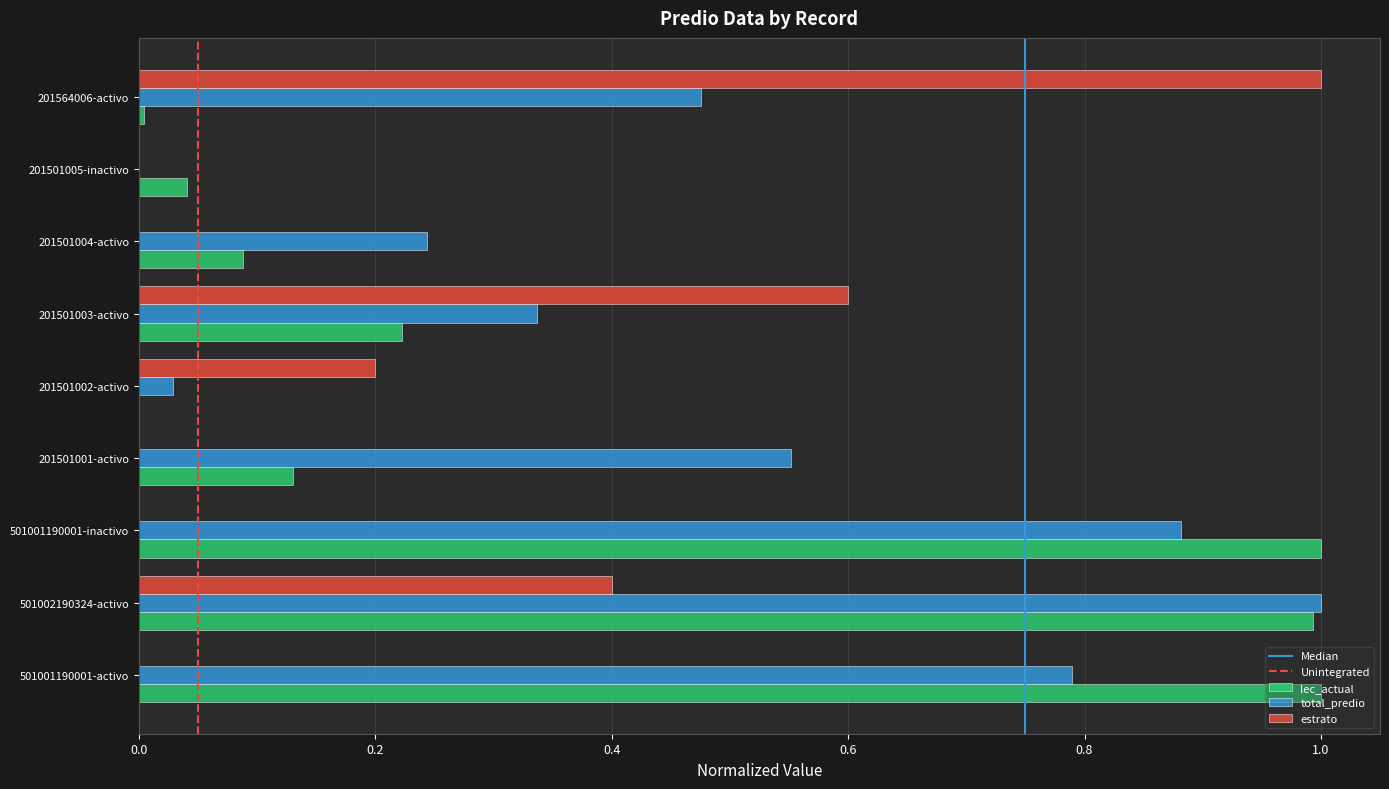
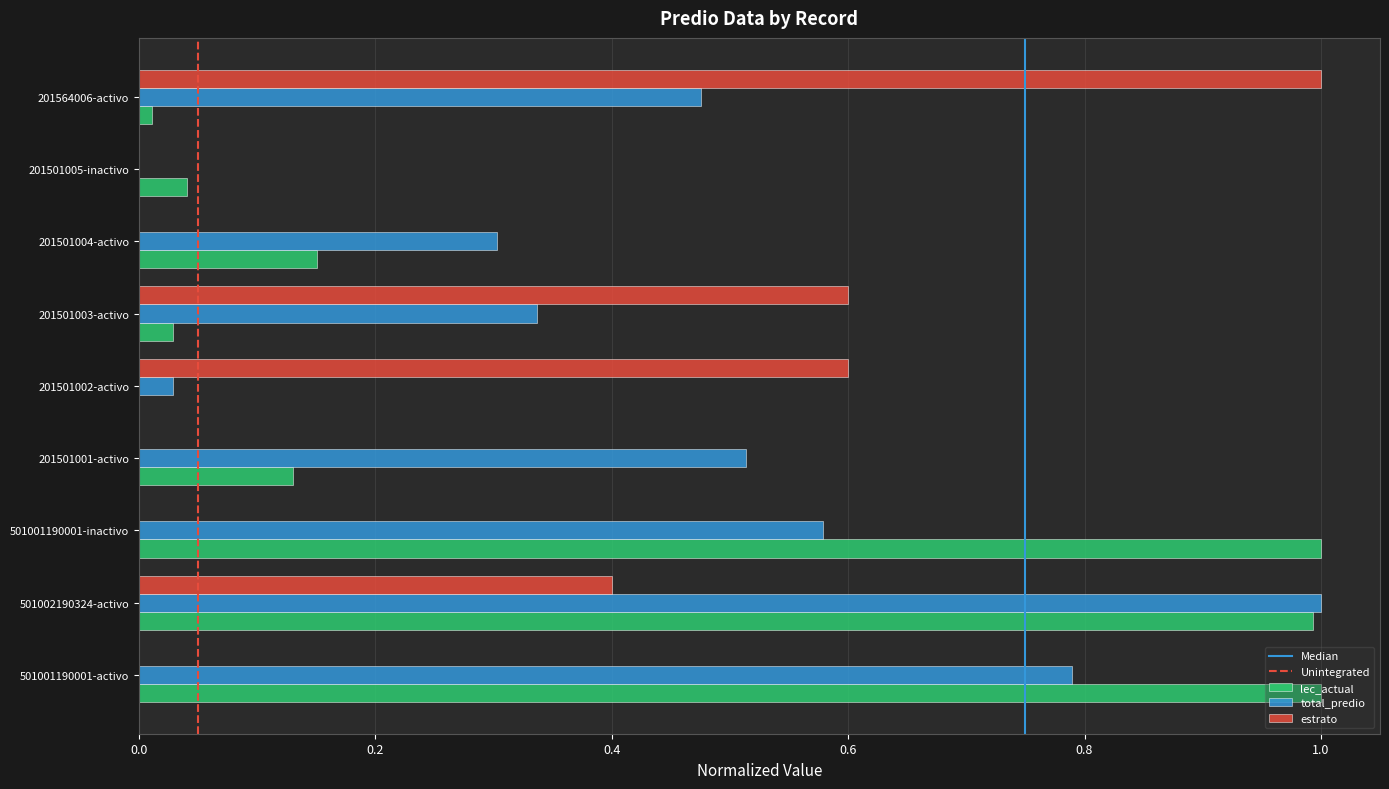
  {
    "lec_actual": {
-     "201564006-activo": 0.004,
+     "201564006-activo": 0.011,
      "201501005-inactivo": 0.041,
-     "201501004-activo": 0.088,
-     "201501003-activo": 0.223,
+     "201501004-activo": 0.150,
+     "201501003-activo": 0.029,
      "201501002-activo": 0.000,
      "201501001-activo": 0.130,
      "501001190001-inactivo": 1.000,
      "501002190324-activo": 0.993
    },
    "total_predio": {
      "201564006-activo": 0.476,
      "201501005-inactivo": 0.000,
-     "201501004-activo": 0.243,
+     "201501004-activo": 0.303,
      "201501003-activo": 0.337,
      "201501002-activo": 0.028,
-     "201501001-activo": 0.551,
-     "501001190001-inactivo": 0.882,
+     "201501001-activo": 0.514,
+     "501001190001-inactivo": 0.578,
      "501002190324-activo": 1.000,
      "501001190001-activo": 0.789
    },
    "estrato": {
      "201564006-activo": 1.000,
      "201501005-inactivo": 0.000,
      "201501004-activo": 0.000,
      "201501003-activo": 0.600,
-     "201501002-activo": 0.200,
+     "201501002-activo": 0.600,
      "201501001-activo": 0.000,
      "501001190001-inactivo": 0.000,
      "501002190324-activo": 0.400,
      "501001190001-activo": 0.000
    }
  }
